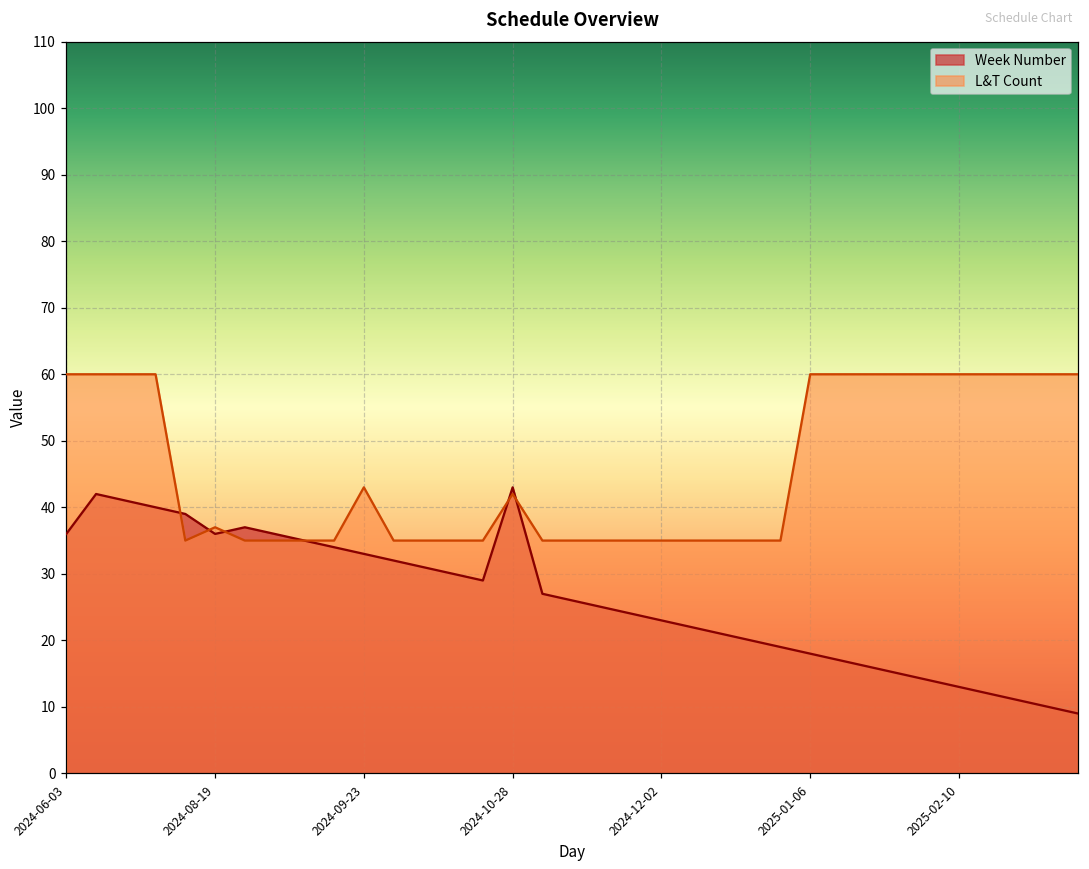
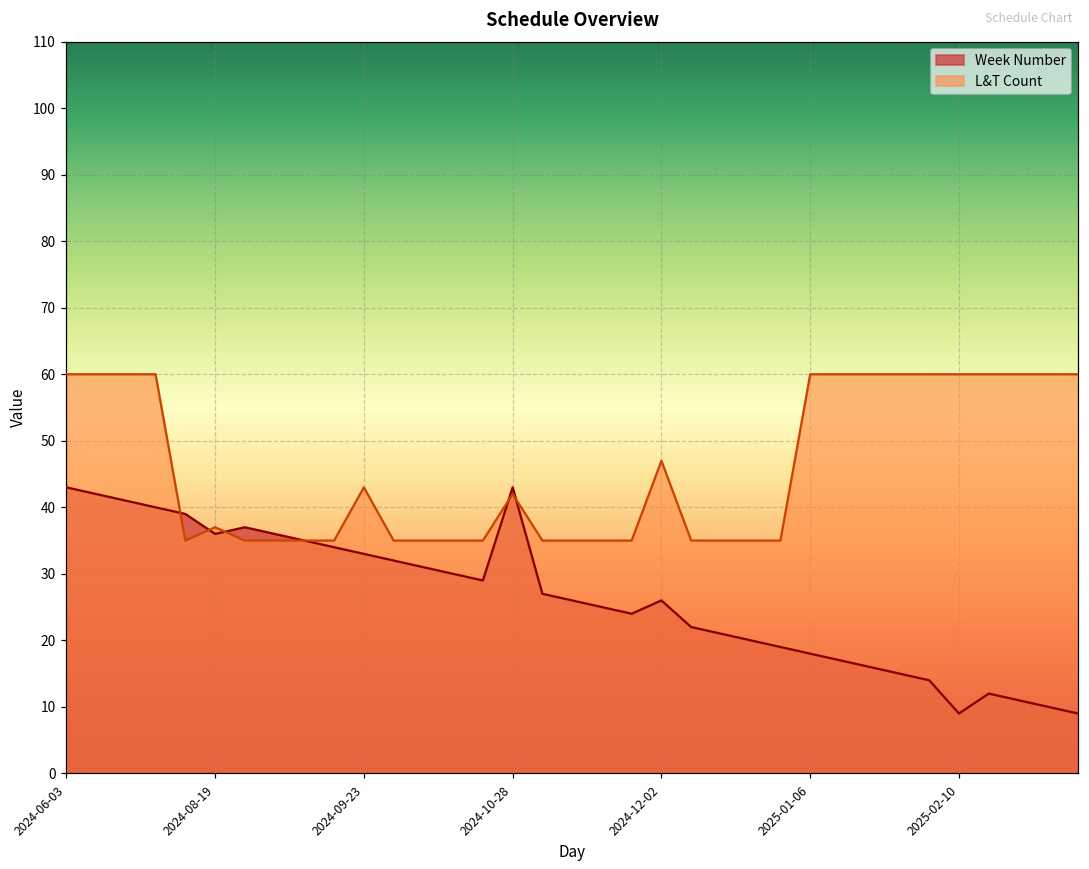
  {
    "Week Number": {
-     "2024-06-03": 36,
+     "2024-06-03": 43,
      "2024-08-19": 36,
      "2024-09-23": 33,
      "2024-10-28": 43,
-     "2024-12-02": 23,
+     "2024-12-02": 26,
      "2025-01-06": 18,
-     "2025-02-10": 13
+     "2025-02-10": 9
    },
    "L&T Count": {
      "2024-06-03": 60,
      "2024-08-19": 37,
      "2024-09-23": 43,
      "2024-10-28": 42,
-     "2024-12-02": 35,
+     "2024-12-02": 47,
      "2025-01-06": 60,
      "2025-02-10": 60
    }
  }
